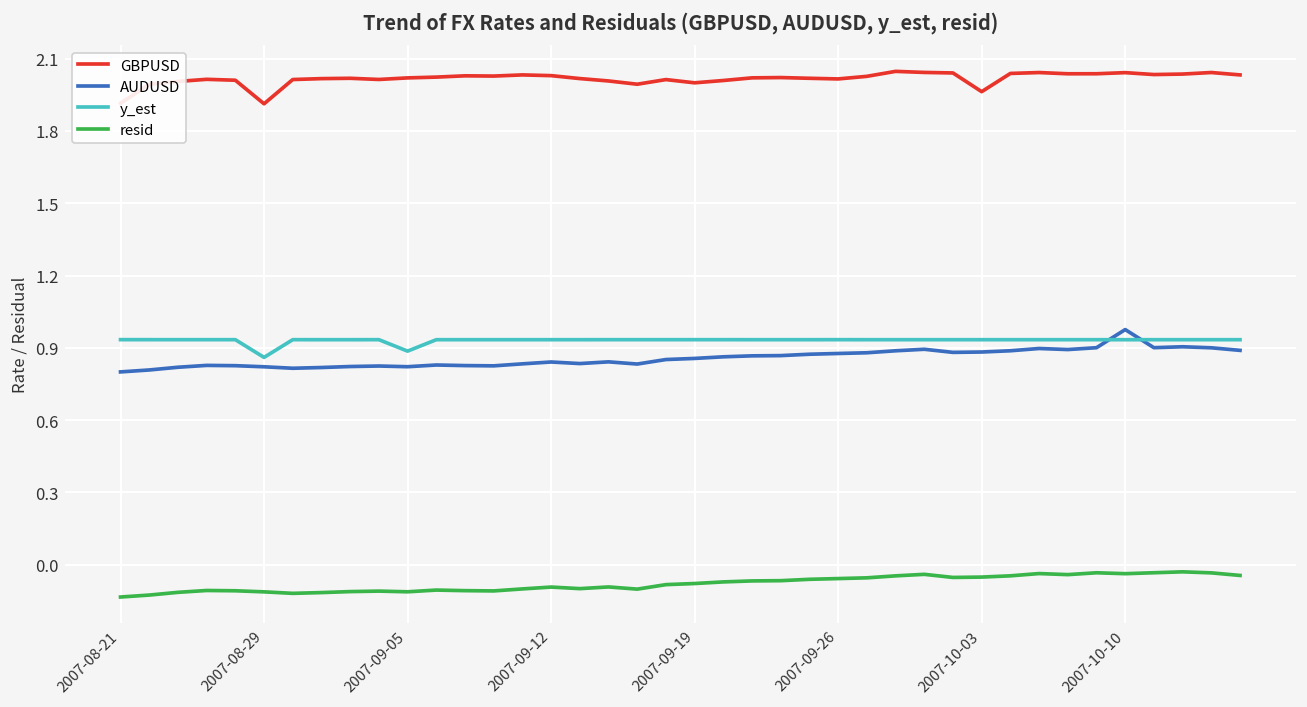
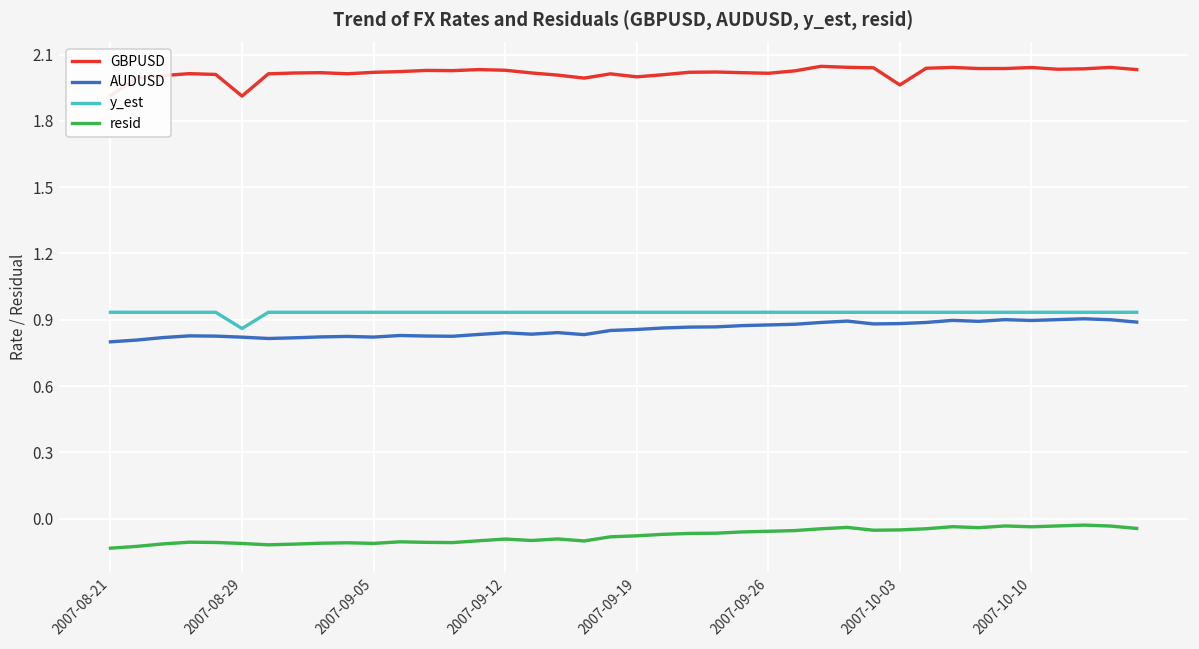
  {
    "GBPUSD": {
      "2007-08-29": 1.91,
      "2007-09-05": 2.02,
      "2007-09-12": 2.03,
      "2007-09-19": 2.00,
      "2007-09-26": 2.02,
      "2007-10-03": 1.96,
      "2007-10-10": 2.04
    },
    "AUDUSD": {
      "2007-08-21": 0.80,
      "2007-08-29": 0.82,
      "2007-09-05": 0.82,
      "2007-09-12": 0.84,
      "2007-09-19": 0.86,
      "2007-09-26": 0.88,
      "2007-10-03": 0.88,
-     "2007-10-10": 0.98
+     "2007-10-10": 0.90
    },
    "y_est": {
      "2007-08-21": 0.93,
      "2007-08-29": 0.86,
-     "2007-09-05": 0.89,
+     "2007-09-05": 0.93,
      "2007-09-12": 0.93,
      "2007-09-19": 0.93,
      "2007-09-26": 0.93,
      "2007-10-03": 0.93,
      "2007-10-10": 0.93
    },
    "resid": {
      "2007-08-21": -0.13,
      "2007-08-29": -0.11,
      "2007-09-05": -0.11,
      "2007-09-12": -0.09,
      "2007-09-19": -0.08,
      "2007-09-26": -0.06,
      "2007-10-03": -0.05,
      "2007-10-10": -0.04
    }
  }
